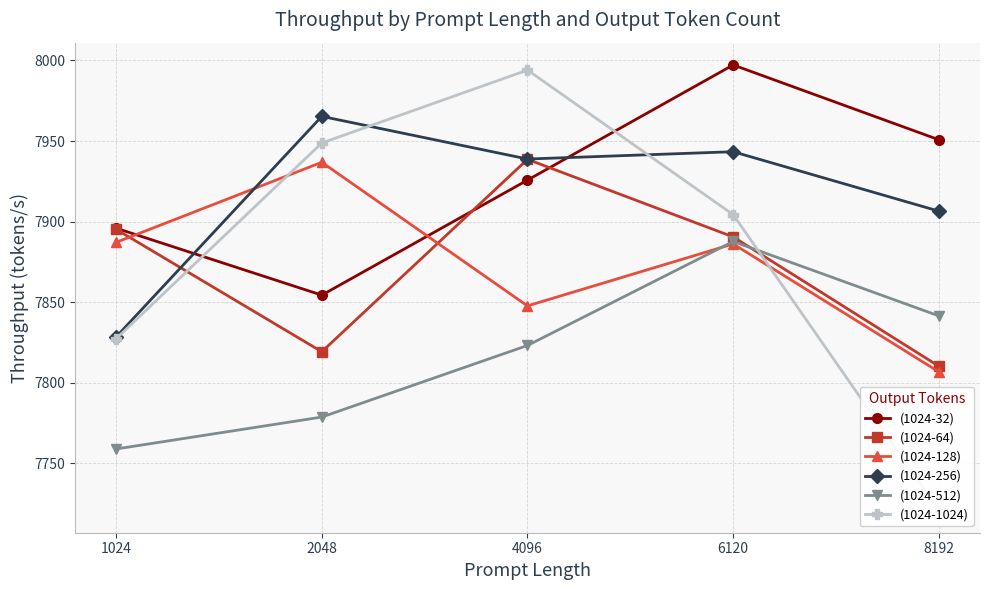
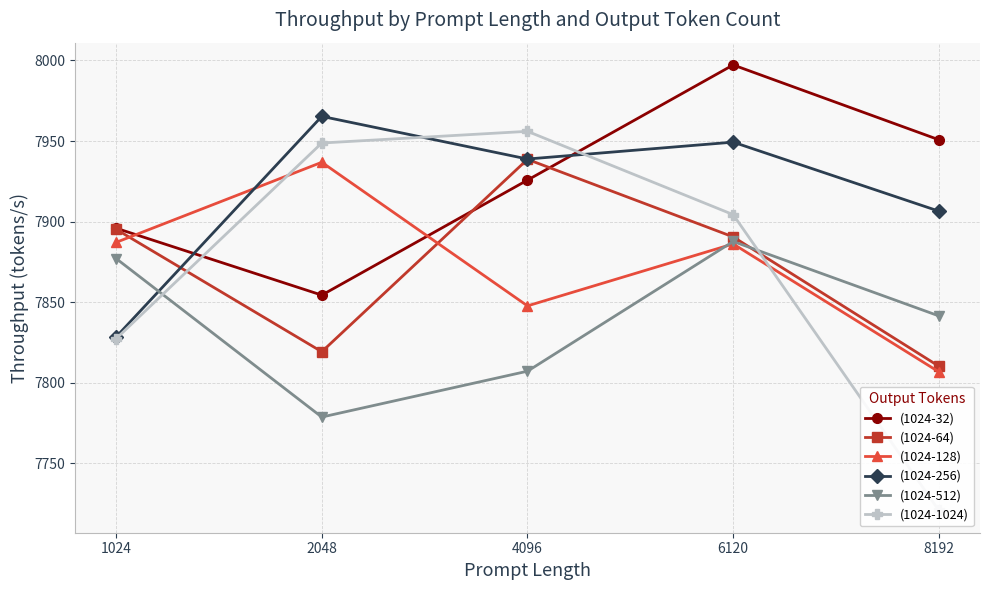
  {
    "(1024-32)": {
      "2048": 7854,
      "4096": 7926,
      "6120": 7997,
      "8192": 7951
    },
    "(1024-256)": {
      "2048": 7965,
-     "6120": 7943,
+     "6120": 7949,
      "8192": 7906
    },
    "(1024-512)": {
-     "1024": 7759,
+     "1024": 7877,
      "2048": 7779,
-     "4096": 7823,
+     "4096": 7807,
      "8192": 7841
    },
    "(1024-1024)": {
      "2048": 7949,
-     "4096": 7994,
+     "4096": 7956,
      "6120": 7904
    }
  }
